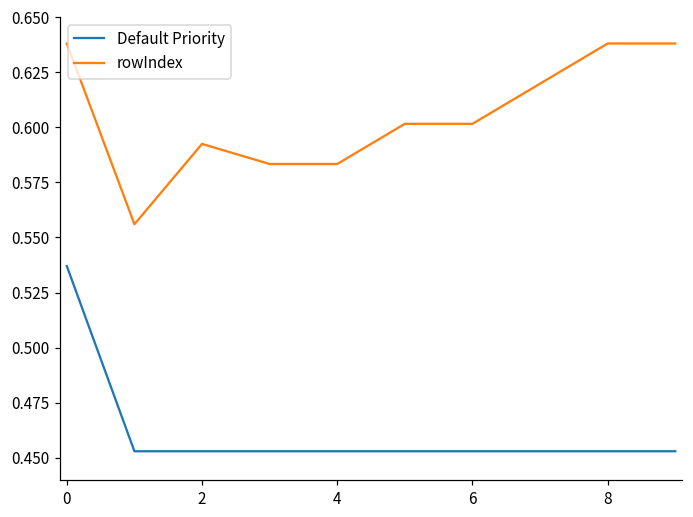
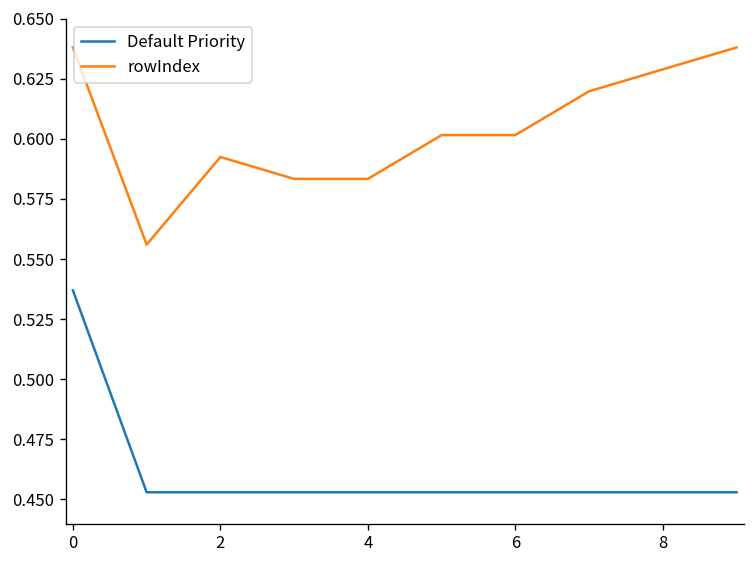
  {
    "Default Priority": {
      "0": 0.537,
      "2": 0.453,
      "4": 0.453,
      "6": 0.453,
      "8": 0.453
    },
    "rowIndex": {
      "0": 0.638,
      "2": 0.592,
      "4": 0.583,
      "6": 0.602,
-     "8": 0.638
+     "8": 0.629
    }
  }
